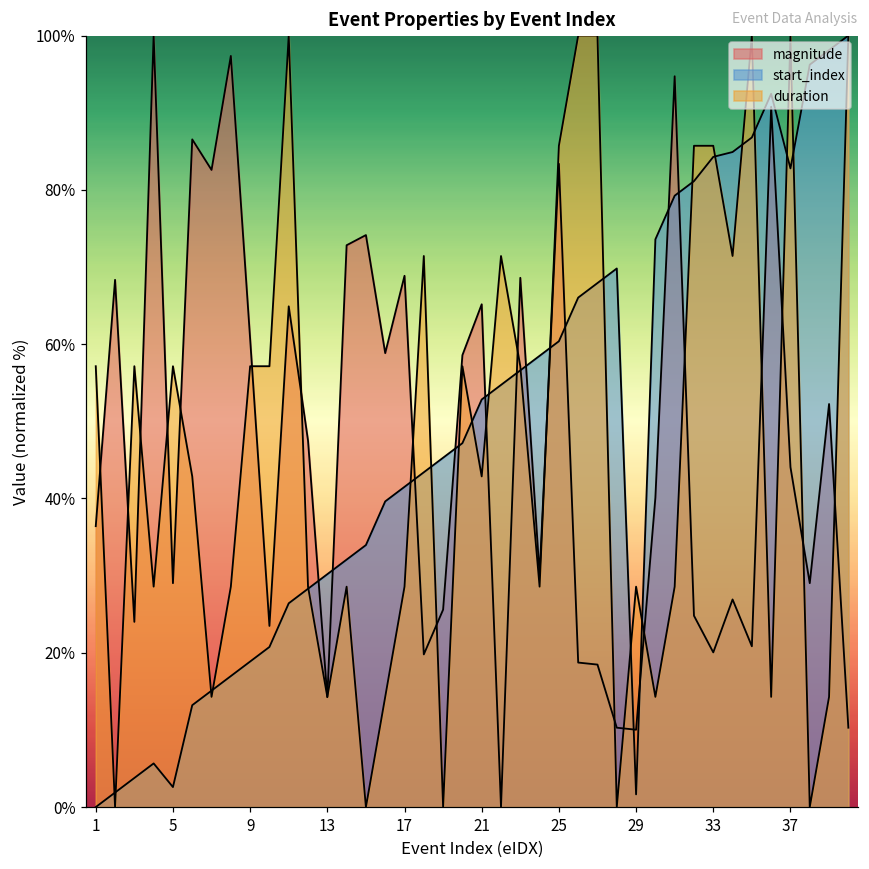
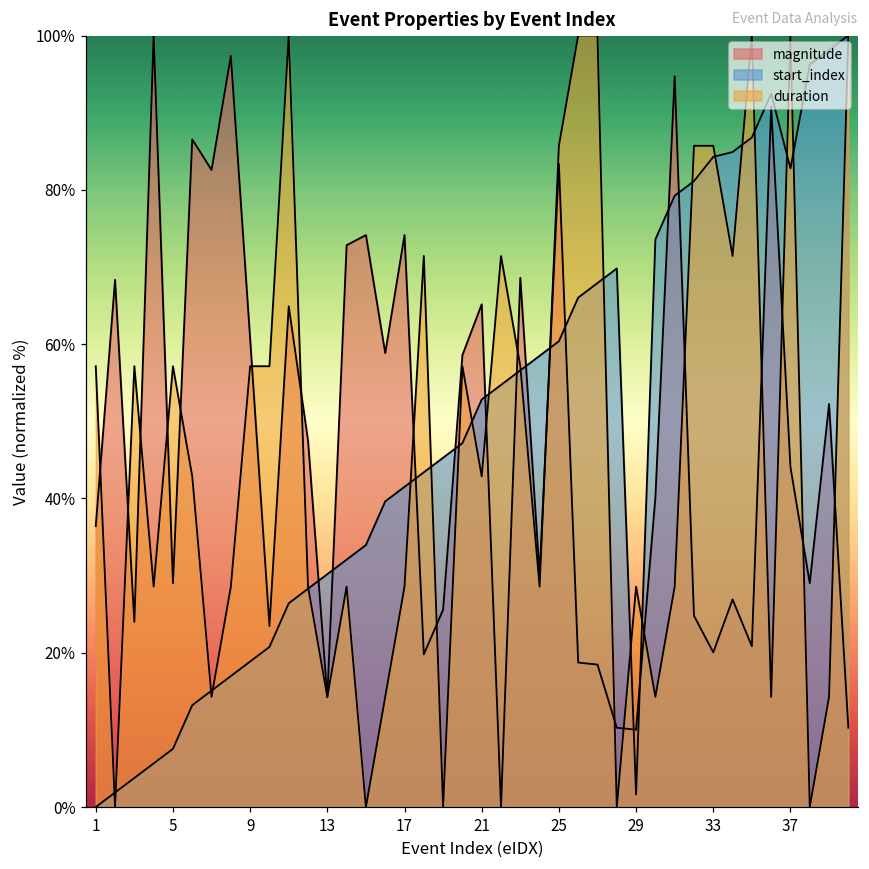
  {
    "magnitude": {
      "1": "36%",
      "5": "29%",
      "9": "61%",
-     "17": "69%",
+     "17": "74%",
      "21": "65%",
      "25": "83%",
      "29": "10%",
      "33": "20%",
      "37": "44%"
    },
    "start_index": {
      "1": "0%",
-     "5": "3%",
+     "5": "8%",
      "9": "19%",
      "13": "30%",
      "17": "42%",
      "21": "53%",
      "25": "60%",
      "29": "2%",
      "33": "84%",
      "37": "83%"
    },
    "duration": {
      "1": "57%",
      "5": "57%",
      "9": "57%",
      "17": "29%",
      "21": "43%",
      "25": "86%",
      "29": "29%",
      "33": "86%",
      "37": "100%"
    }
  }
